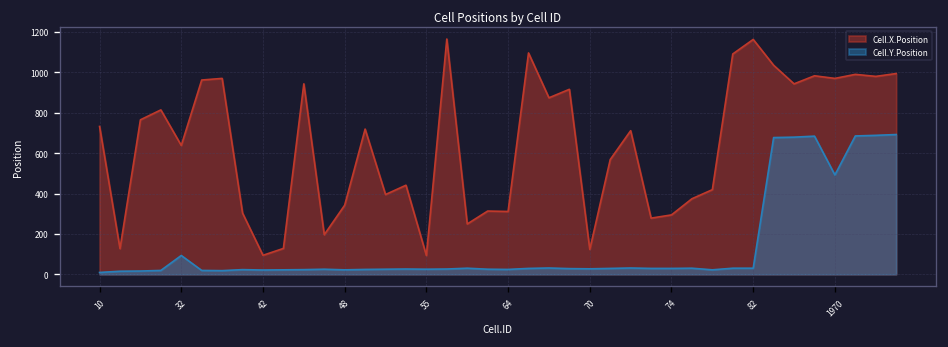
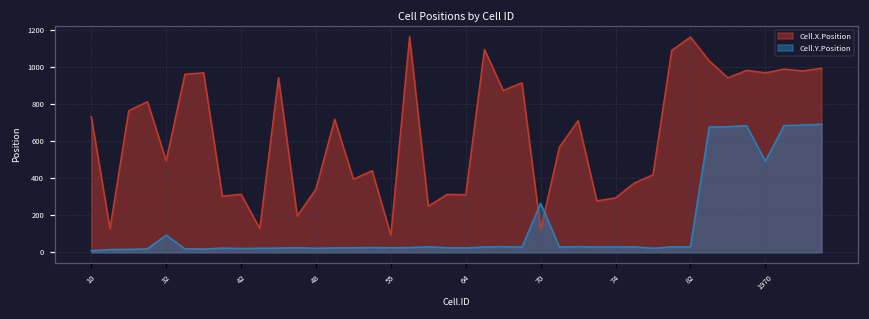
  {
    "Cell.X.Position": {
-     "32": 640,
-     "42": 90,
+     "32": 500,
+     "42": 310,
      "48": 340,
      "55": 90,
      "64": 310,
      "70": 120,
      "74": 290,
      "82": 1160,
      "1970": 970
    },
    "Cell.Y.Position": {
      "32": 90,
      "42": 20,
      "48": 20,
      "55": 30,
      "64": 20,
-     "70": 30,
+     "70": 270,
      "74": 30,
      "82": 30,
      "1970": 490
    }
  }
